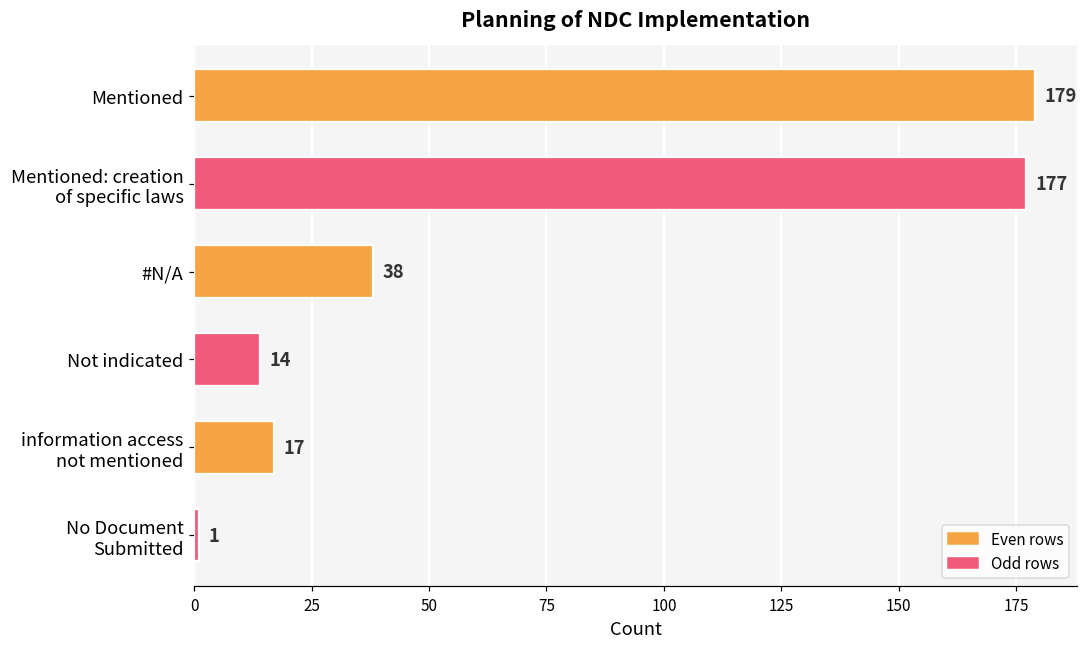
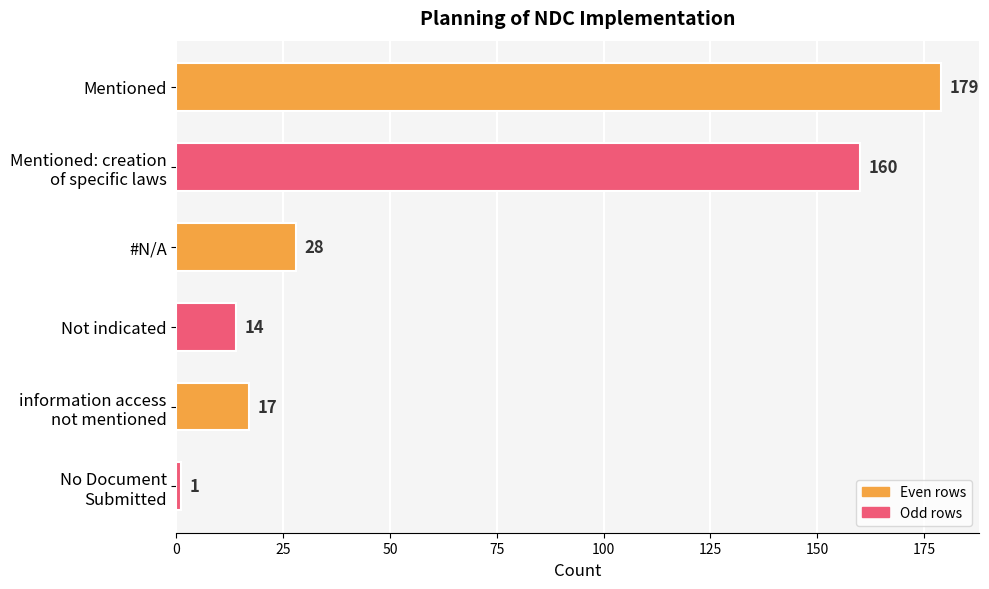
  {
    "Mentioned": 179,
-   "Mentioned: creation of specific laws": 177,
-   "#N/A": 38,
+   "Mentioned: creation of specific laws": 160,
+   "#N/A": 28,
    "Not indicated": 14,
    "information access not mentioned": 17,
    "No Document Submitted": 1
  }
